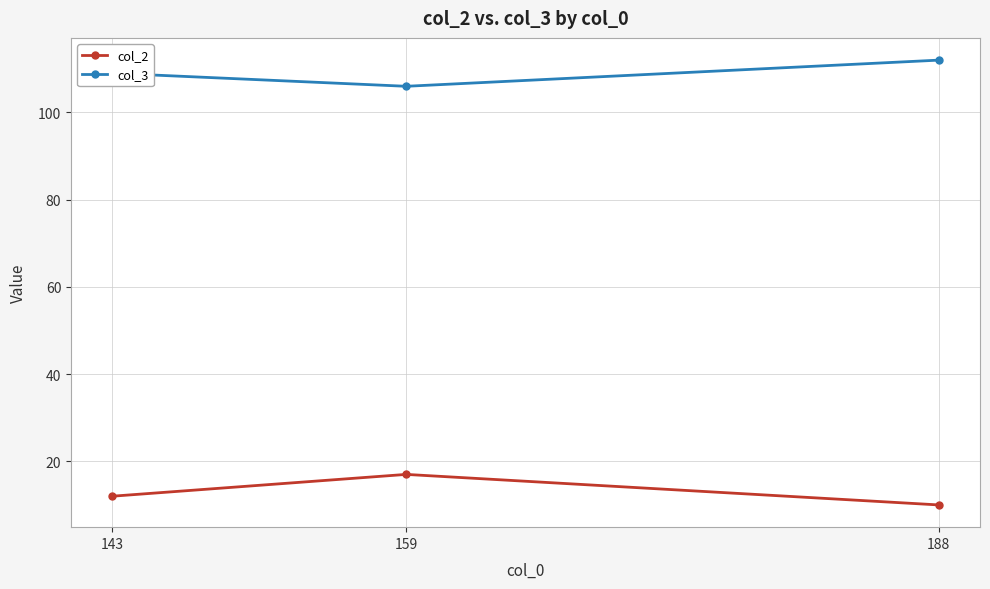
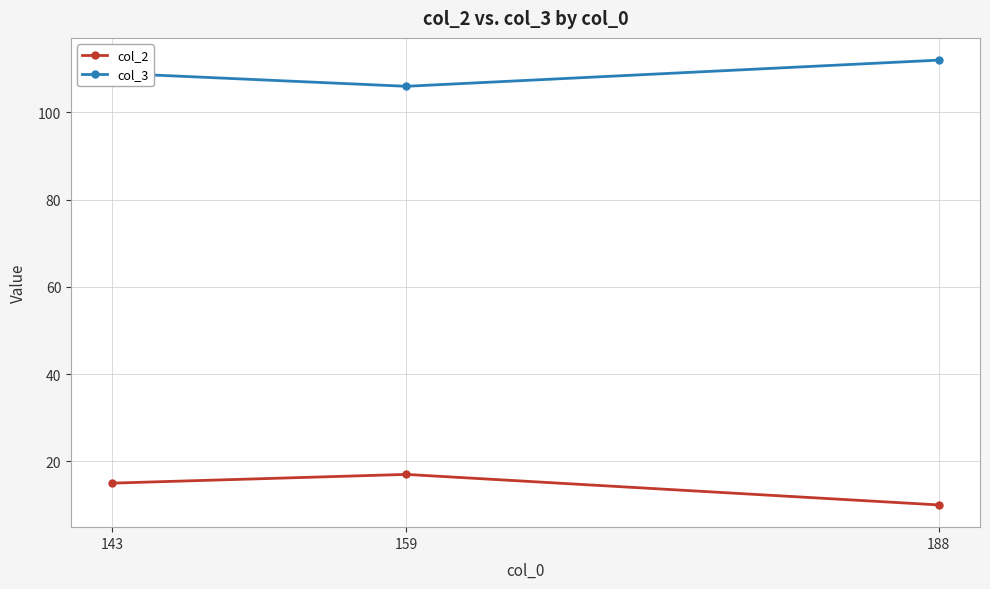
  {
    "col_2": {
-     "143": 12,
+     "143": 15,
      "159": 17,
      "188": 10
    },
    "col_3": {
      "159": 106,
      "188": 112
    }
  }
